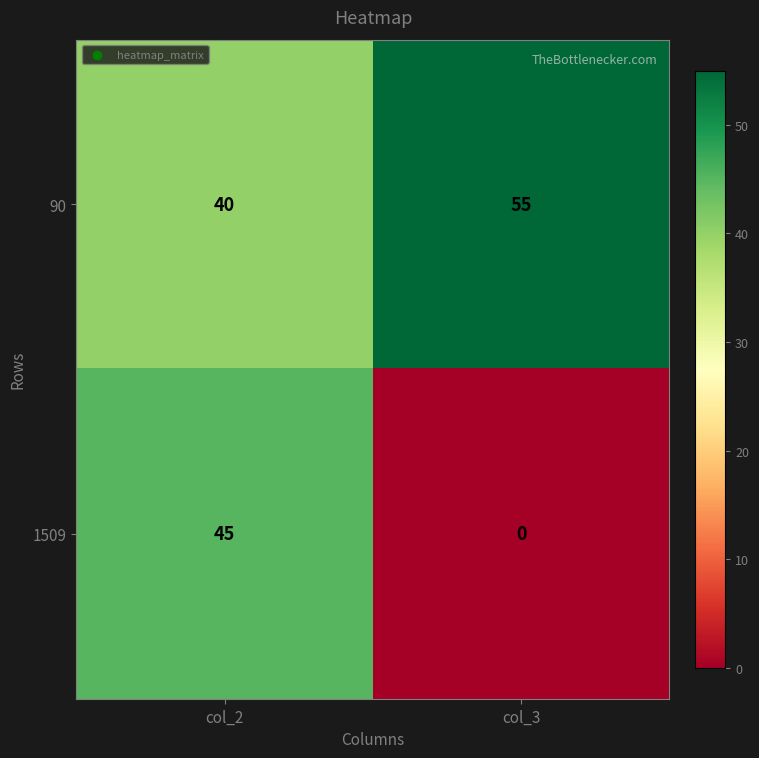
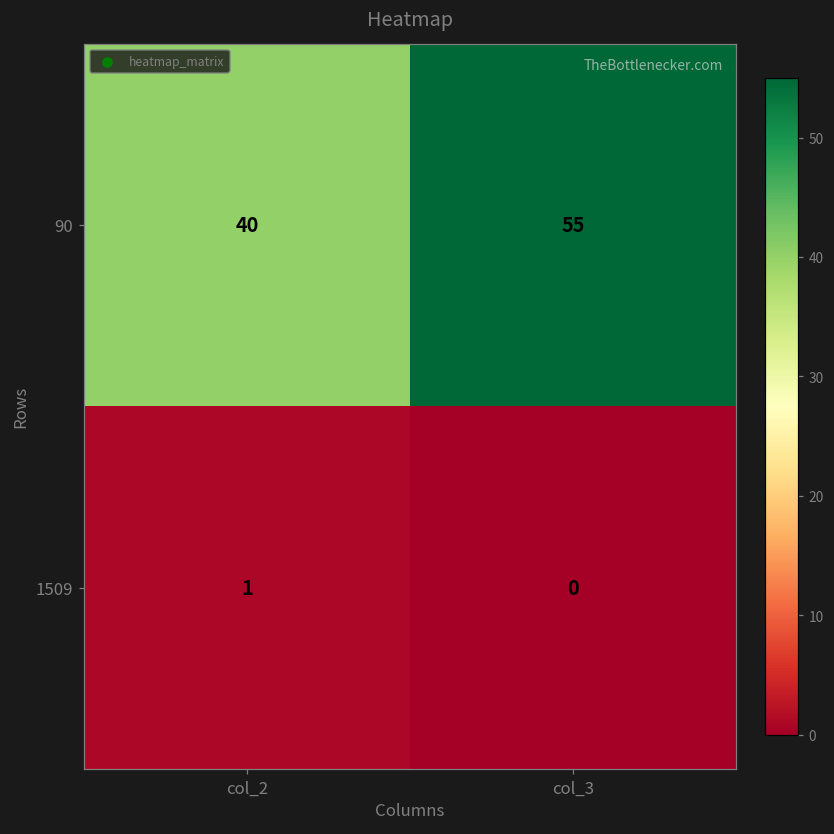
  {
    "90": {
      "col_2": 40
    },
    "1509": {
-     "col_2": 45,
+     "col_2": 1,
      "col_3": 0
    }
  }
